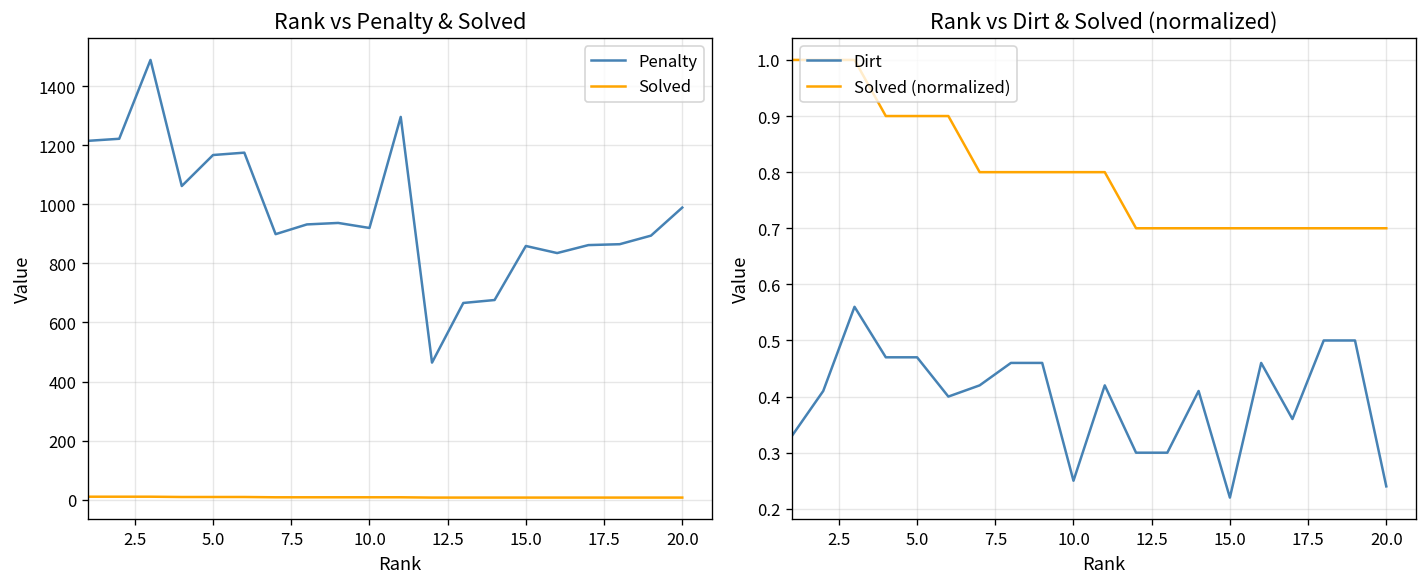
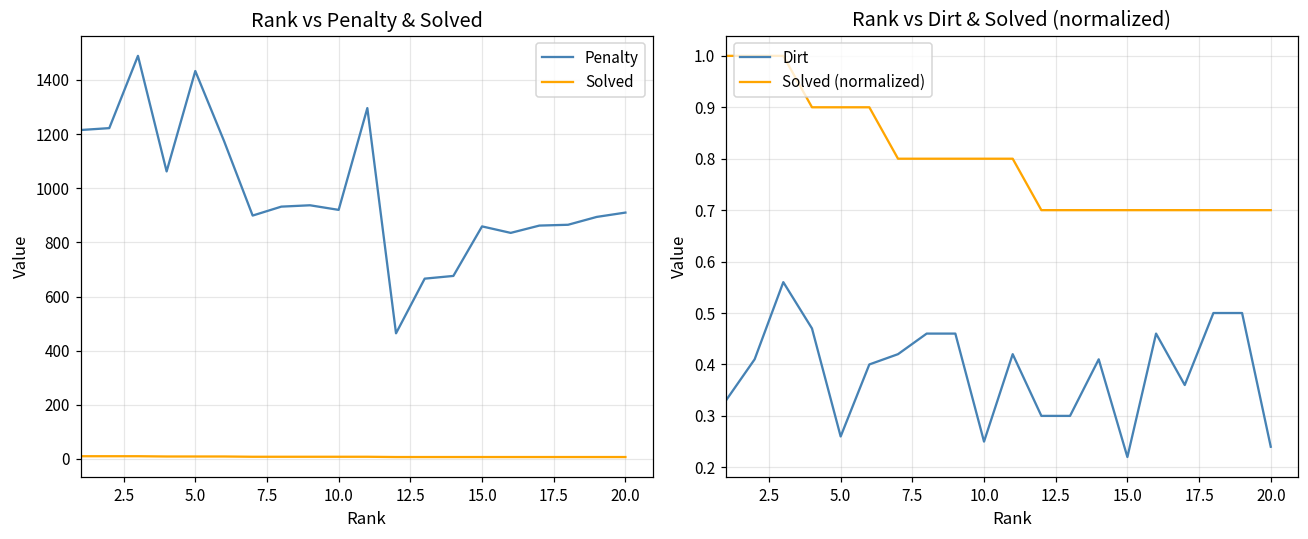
  {
    "Rank vs Penalty & Solved": {
      "Penalty": {
-       "5.0": 1170,
+       "5.0": 1430,
        "10.0": 920,
        "15.0": 860,
-       "20.0": 990
+       "20.0": 910
      },
      "Solved": {
        "5.0": 10,
        "10.0": 10,
        "15.0": 10,
        "20.0": 10
      }
    },
    "Rank vs Dirt & Solved (normalized)": {
      "Dirt": {
-       "5.0": 0.47,
+       "5.0": 0.26,
        "10.0": 0.25,
        "15.0": 0.22,
        "20.0": 0.24
      },
      "Solved (normalized)": {
        "5.0": 0.90,
        "10.0": 0.80,
        "15.0": 0.70,
        "20.0": 0.70
      }
    }
  }
